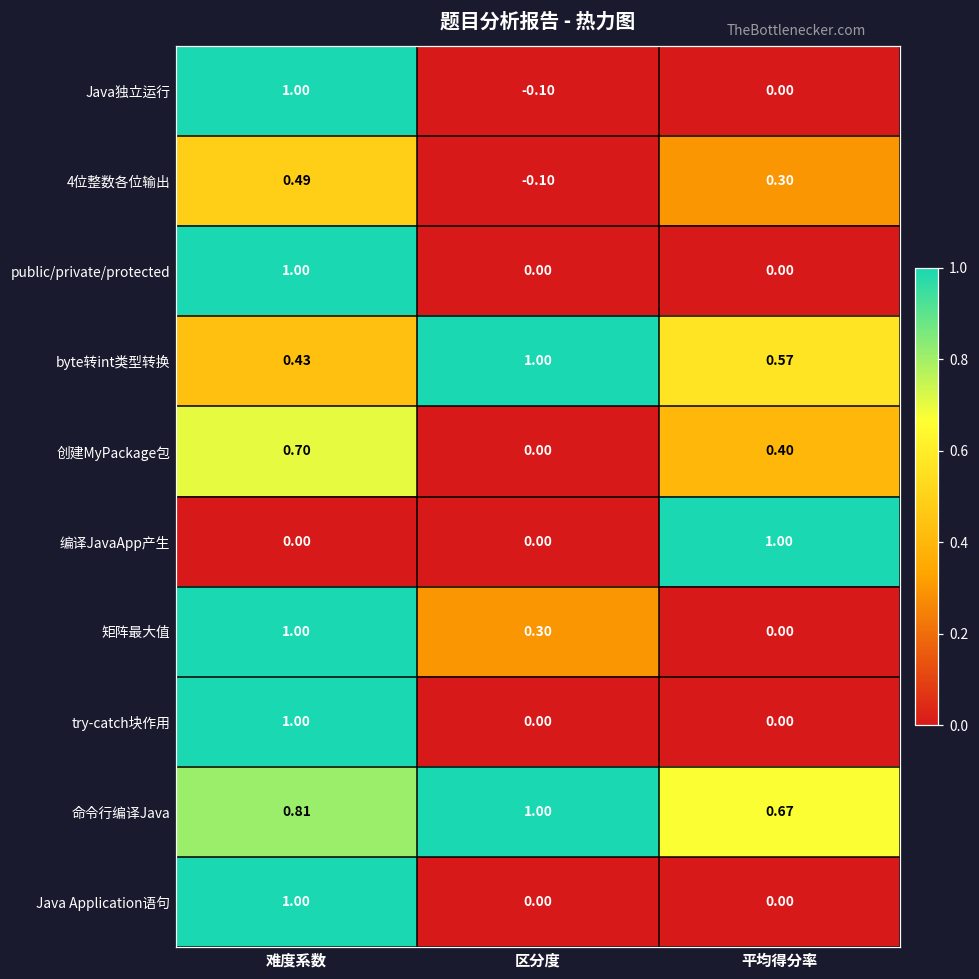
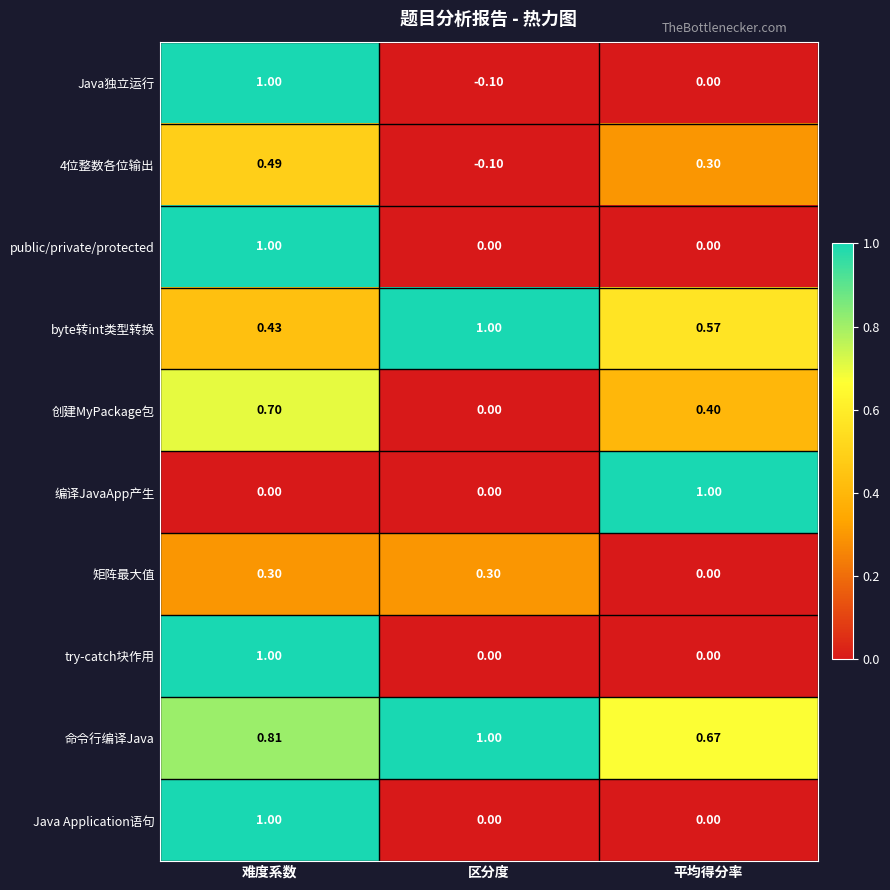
  {
    "Java独立运行": {
      "难度系数": 1.00,
      "区分度": -0.10,
      "平均得分率": 0.00
    },
    "4位整数各位输出": {
      "难度系数": 0.49,
      "区分度": -0.10,
      "平均得分率": 0.30
    },
    "public/private/protected": {
      "难度系数": 1.00,
      "区分度": 0.00,
      "平均得分率": 0.00
    },
    "byte转int类型转换": {
      "难度系数": 0.43,
      "区分度": 1.00,
      "平均得分率": 0.57
    },
    "创建MyPackage包": {
      "难度系数": 0.70,
      "区分度": 0.00,
      "平均得分率": 0.40
    },
    "编译JavaApp产生": {
      "难度系数": 0.00,
      "区分度": 0.00,
      "平均得分率": 1.00
    },
    "矩阵最大值": {
-     "难度系数": 1.00,
+     "难度系数": 0.30,
      "区分度": 0.30,
      "平均得分率": 0.00
    },
    "try-catch块作用": {
      "难度系数": 1.00,
      "区分度": 0.00,
      "平均得分率": 0.00
    },
    "命令行编译Java": {
      "难度系数": 0.81,
      "区分度": 1.00,
      "平均得分率": 0.67
    },
    "Java Application语句": {
      "难度系数": 1.00,
      "区分度": 0.00,
      "平均得分率": 0.00
    }
  }
